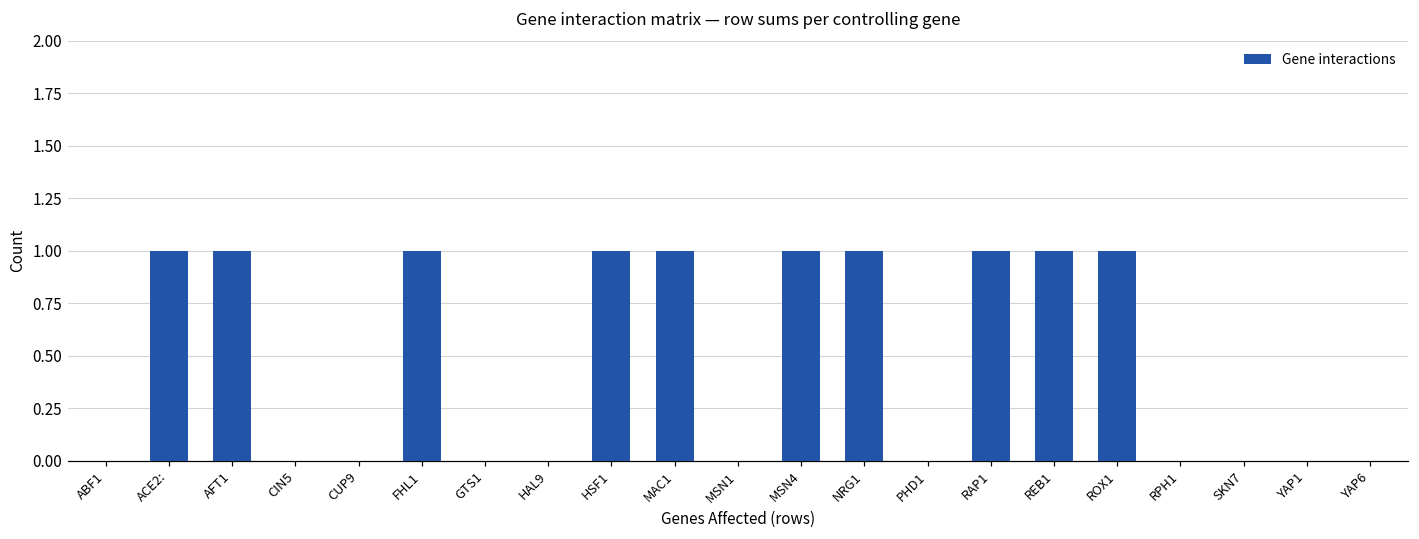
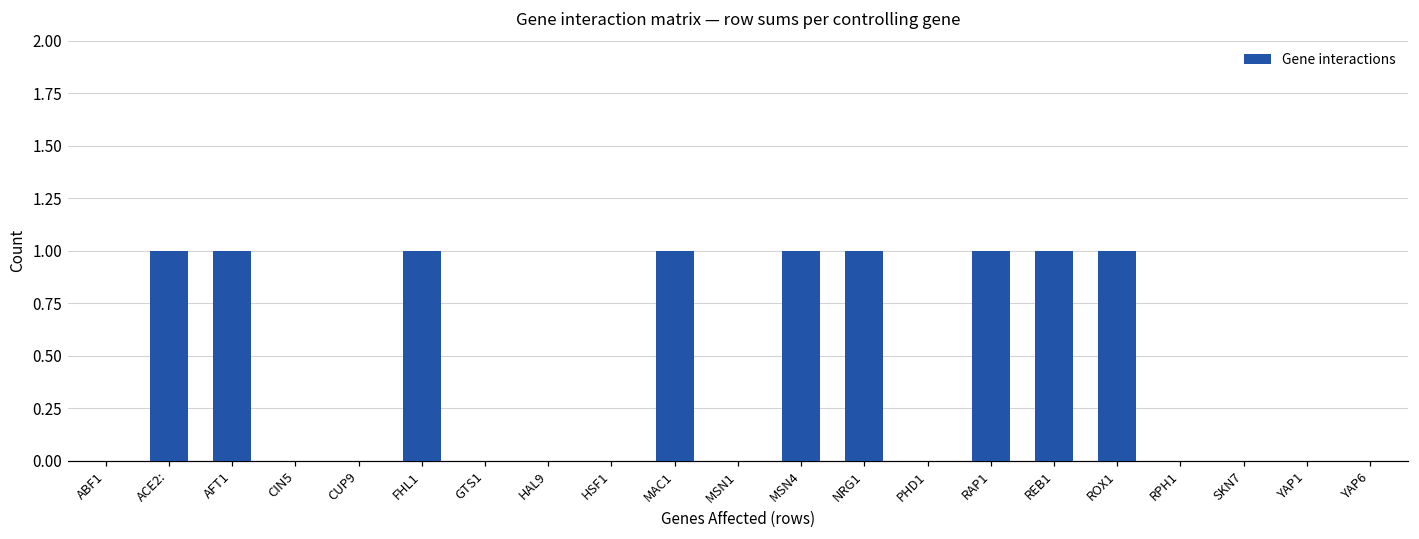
  {
    "ABF1": 0,
    "ACE2:": 1,
    "AFT1": 1,
    "CIN5": 0,
    "CUP9": 0,
    "FHL1": 1,
    "GTS1": 0,
    "HAL9": 0,
-   "HSF1": 1,
+   "HSF1": 0,
    "MAC1": 1,
    "MSN1": 0,
    "MSN4": 1,
    "NRG1": 1,
    "PHD1": 0,
    "RAP1": 1,
    "REB1": 1,
    "ROX1": 1,
    "RPH1": 0,
    "SKN7": 0,
    "YAP1": 0,
    "YAP6": 0
  }
